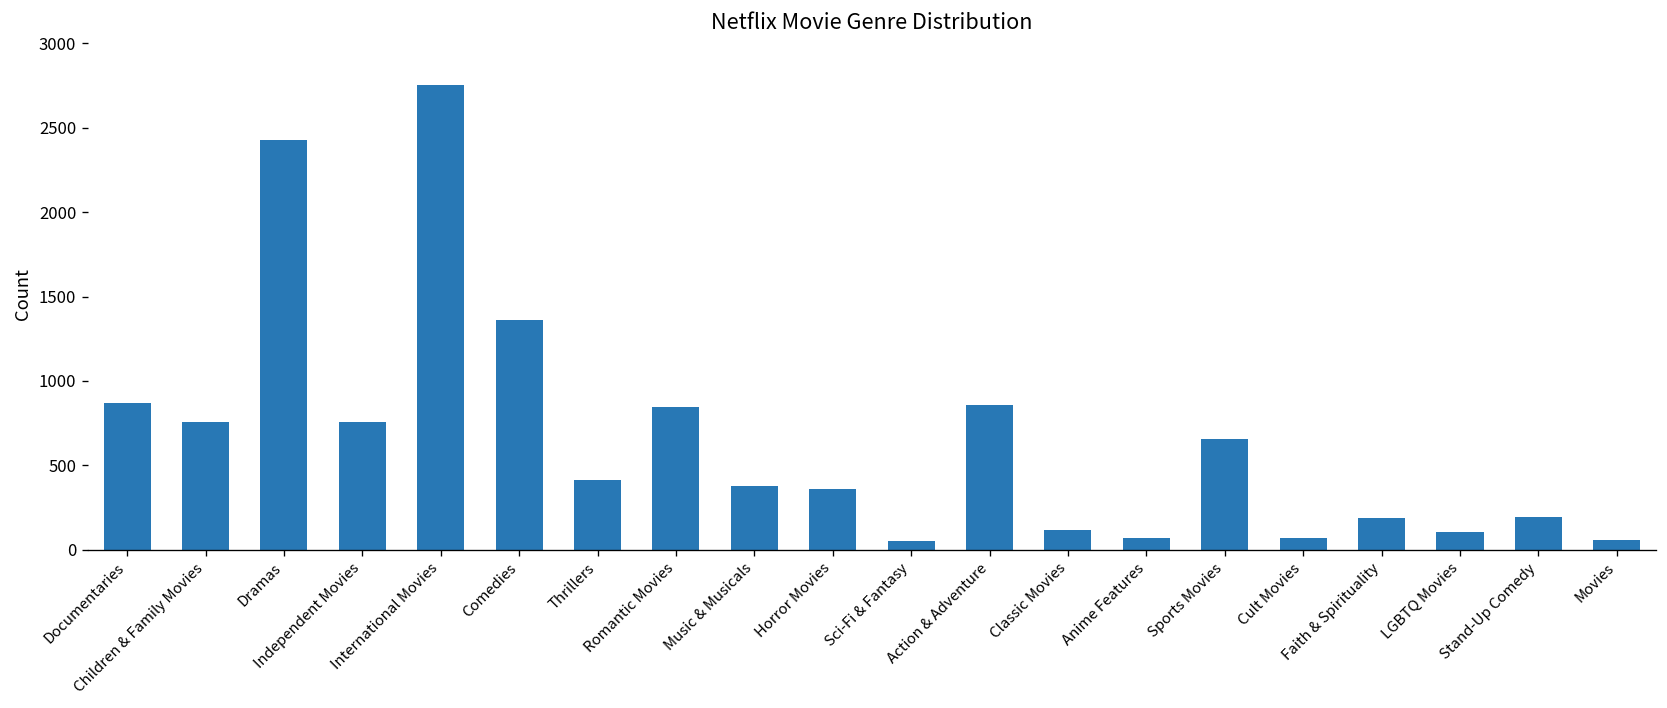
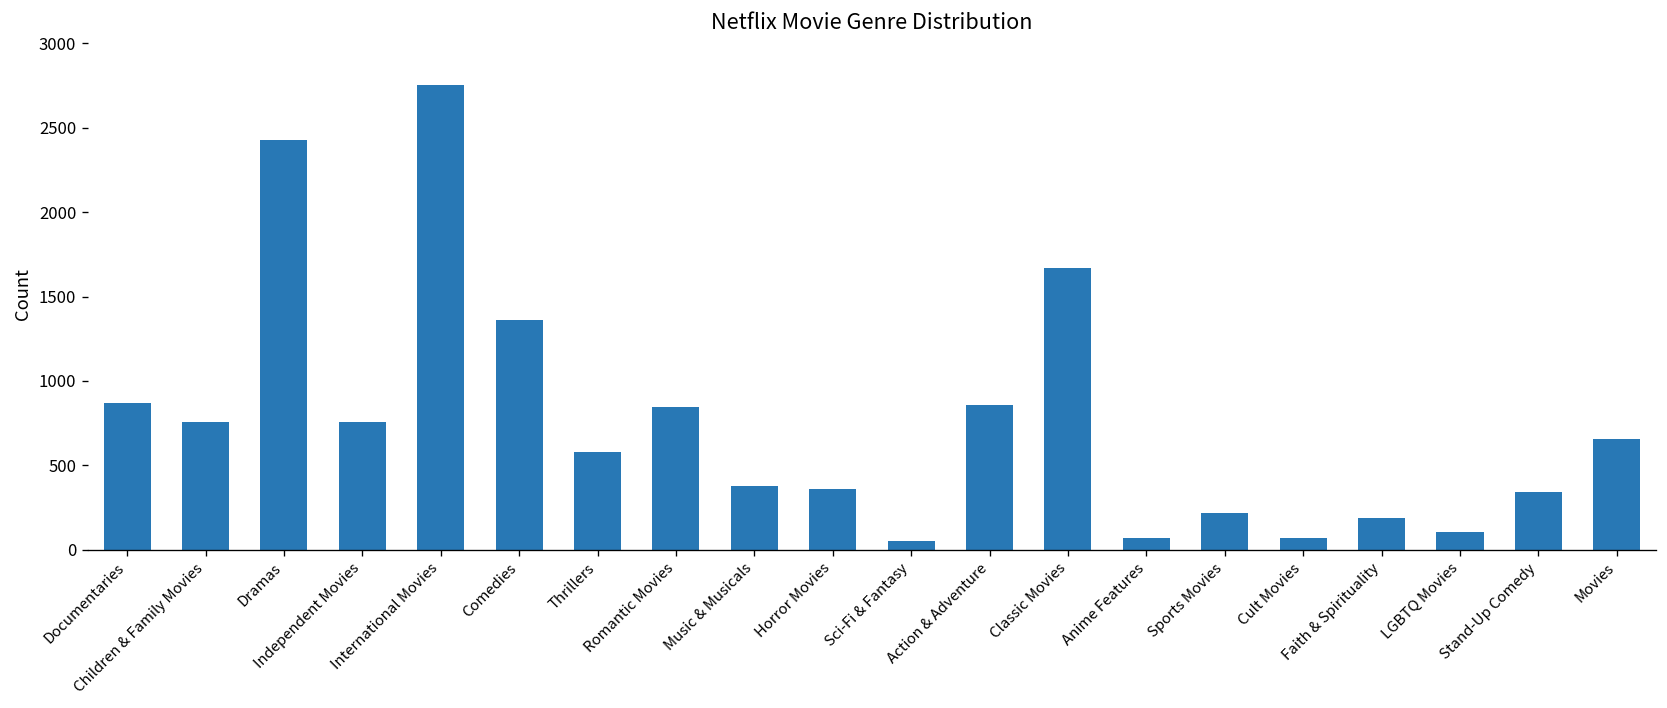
  {
    "Documentaries": 870,
    "Children & Family Movies": 760,
    "Dramas": 2430,
    "Independent Movies": 760,
    "International Movies": 2750,
    "Comedies": 1360,
-   "Thrillers": 410,
+   "Thrillers": 580,
    "Romantic Movies": 840,
    "Music & Musicals": 380,
    "Horror Movies": 360,
    "Sci-Fi & Fantasy": 50,
    "Action & Adventure": 860,
-   "Classic Movies": 120,
+   "Classic Movies": 1670,
    "Anime Features": 70,
-   "Sports Movies": 660,
+   "Sports Movies": 220,
    "Cult Movies": 70,
    "Faith & Spirituality": 190,
    "LGBTQ Movies": 100,
-   "Stand-Up Comedy": 200,
-   "Movies": 60
+   "Stand-Up Comedy": 340,
+   "Movies": 650
  }
